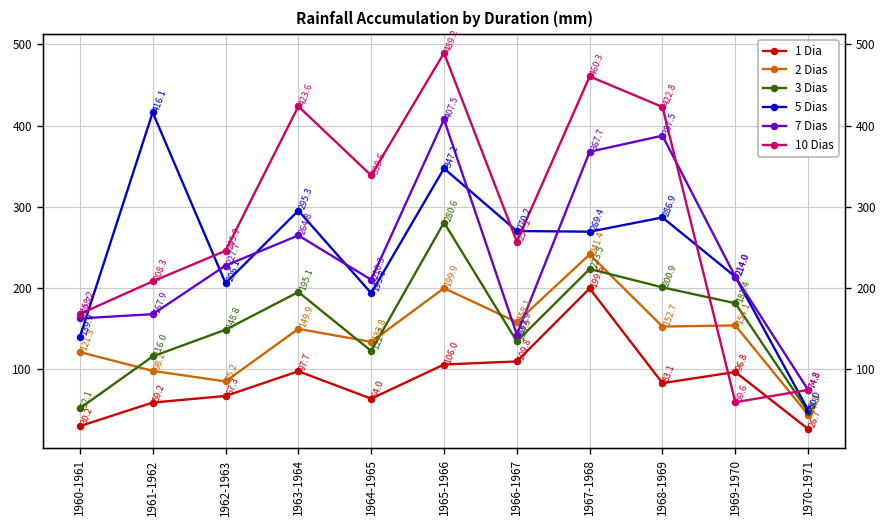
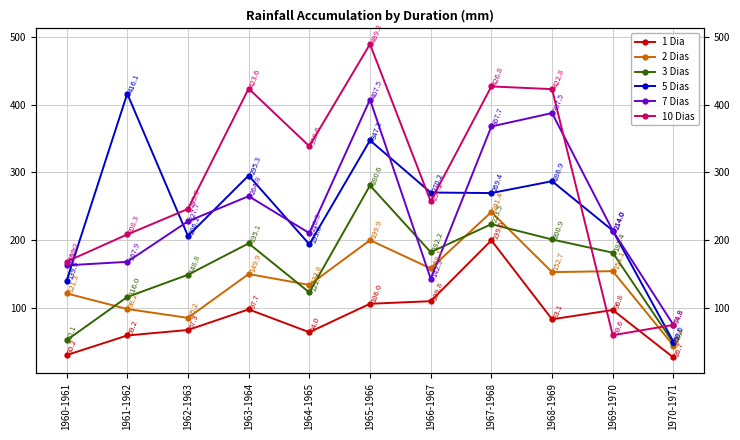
  {
    "1 Dia": {
      "1961-1962": 59.2,
      "1963-1964": 97.7,
      "1964-1965": 64.0,
      "1965-1966": 106.0,
      "1968-1969": 83.1,
      "1969-1970": 96.8
    },
    "2 Dias": {
      "1963-1964": 149.9,
      "1965-1966": 199.9,
      "1968-1969": 152.7
    },
    "3 Dias": {
      "1960-1961": 52.1,
      "1962-1963": 148.8,
      "1963-1964": 195.1,
      "1965-1966": 280.6,
-     "1966-1967": 134.5,
+     "1966-1967": 182.2,
      "1968-1969": 200.9
    },
    "5 Dias": {
      "1961-1962": 416.1,
      "1963-1964": 295.3,
      "1965-1966": 347.2,
      "1967-1968": 269.4,
      "1968-1969": 286.9
    },
    "7 Dias": {
      "1961-1962": 167.9,
      "1965-1966": 407.5,
      "1967-1968": 367.7,
      "1968-1969": 387.5
    },
    "10 Dias": {
      "1961-1962": 208.3,
      "1963-1964": 423.6,
      "1964-1965": 338.6,
      "1965-1966": 489.2,
-     "1967-1968": 460.3,
+     "1967-1968": 426.8,
      "1968-1969": 422.8,
      "1969-1970": 59.6
    }
  }
